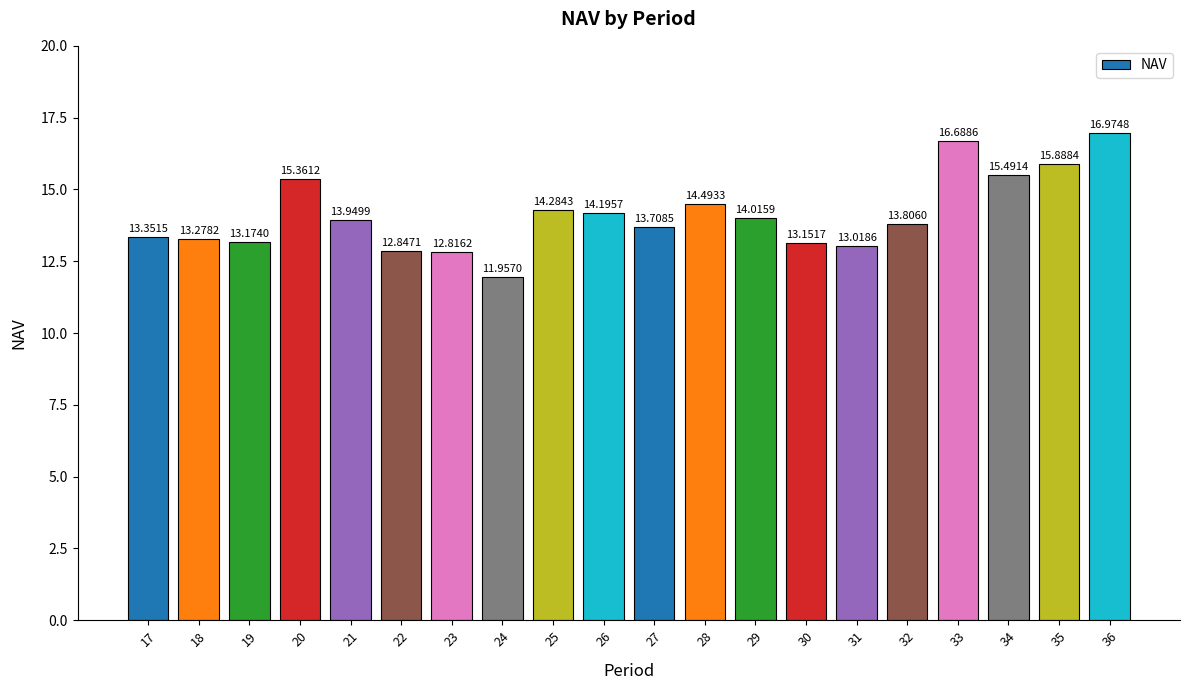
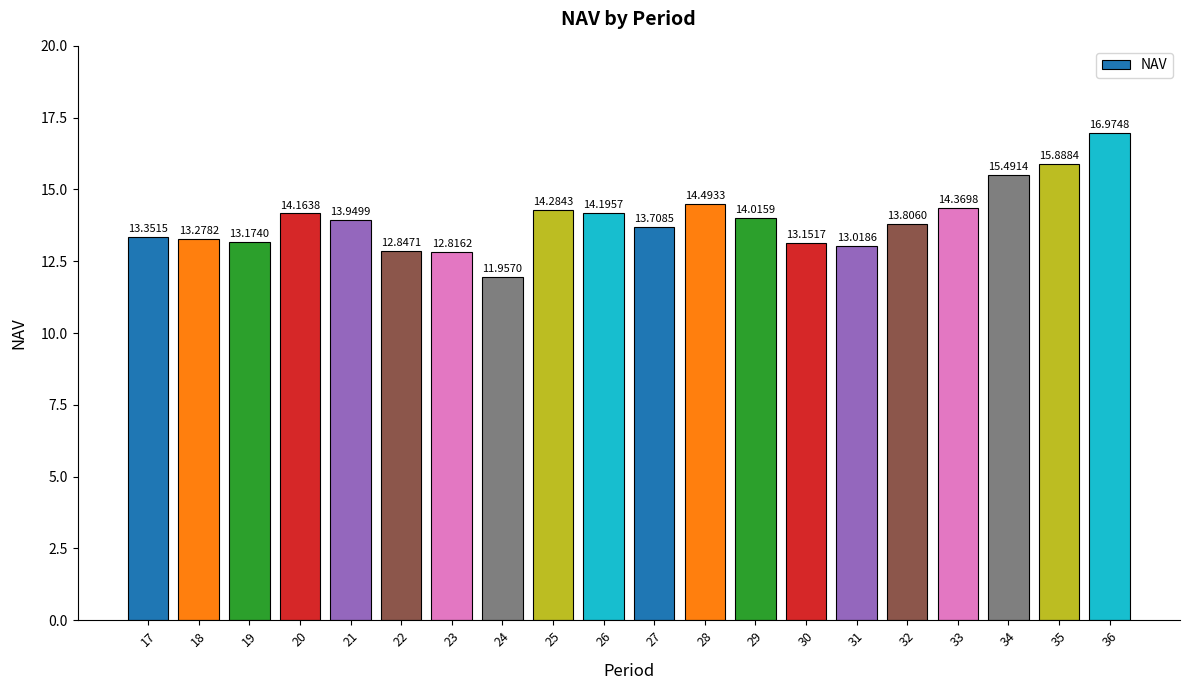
  {
    "17": 13.3515,
    "18": 13.2782,
    "19": 13.1740,
-   "20": 15.3612,
+   "20": 14.1638,
    "21": 13.9499,
    "22": 12.8471,
    "23": 12.8162,
    "24": 11.9570,
    "25": 14.2843,
    "26": 14.1957,
    "27": 13.7085,
    "28": 14.4933,
    "29": 14.0159,
    "30": 13.1517,
    "31": 13.0186,
    "32": 13.8060,
-   "33": 16.6886,
+   "33": 14.3698,
    "34": 15.4914,
    "35": 15.8884,
    "36": 16.9748
  }
